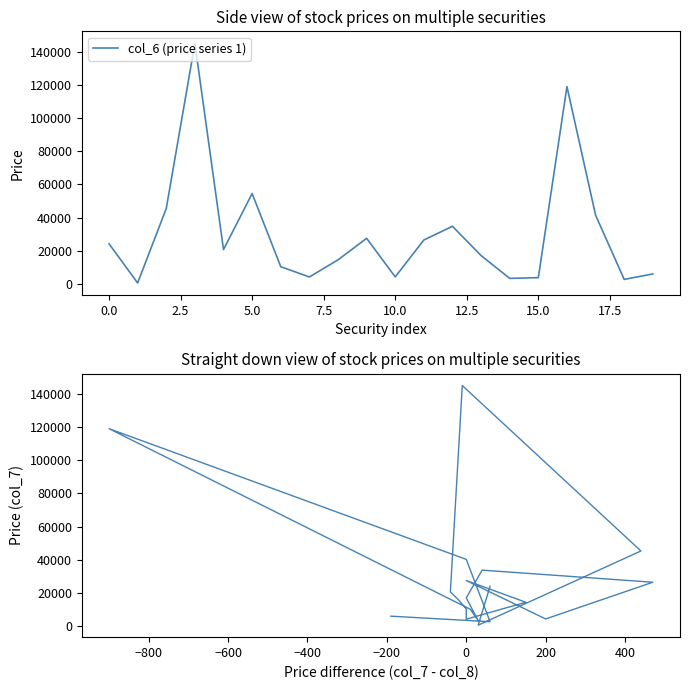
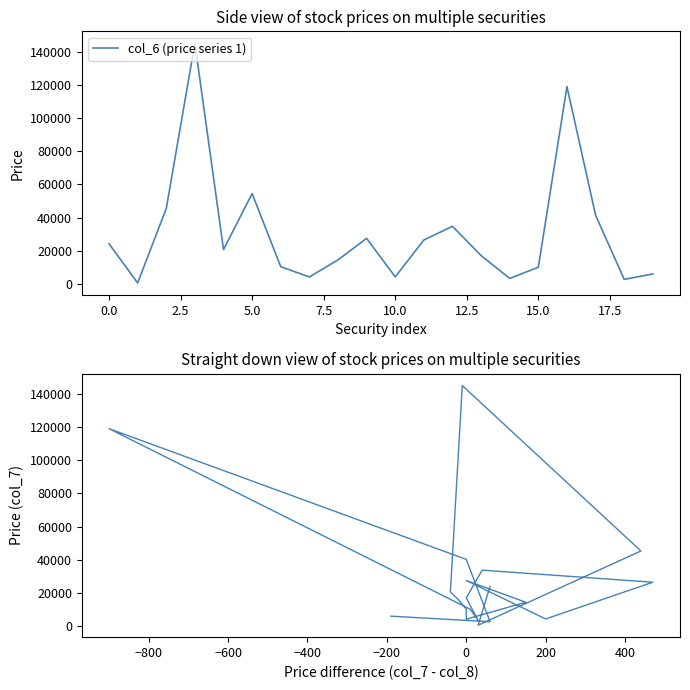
  {
    "Side view of stock prices on multiple securities": {
      "0.0": 24000,
      "5.0": 55000,
      "10.0": 4000,
-     "15.0": 4000
+     "15.0": 10000
    }
  }
